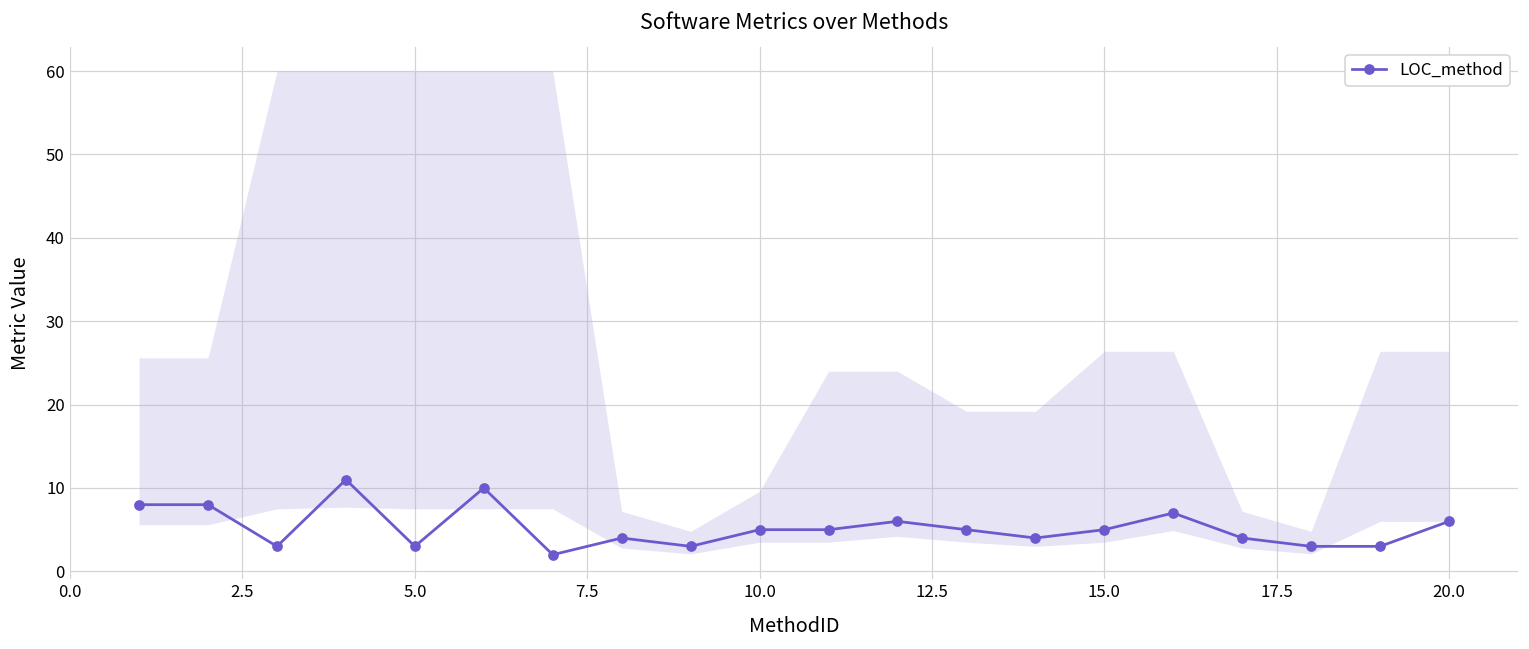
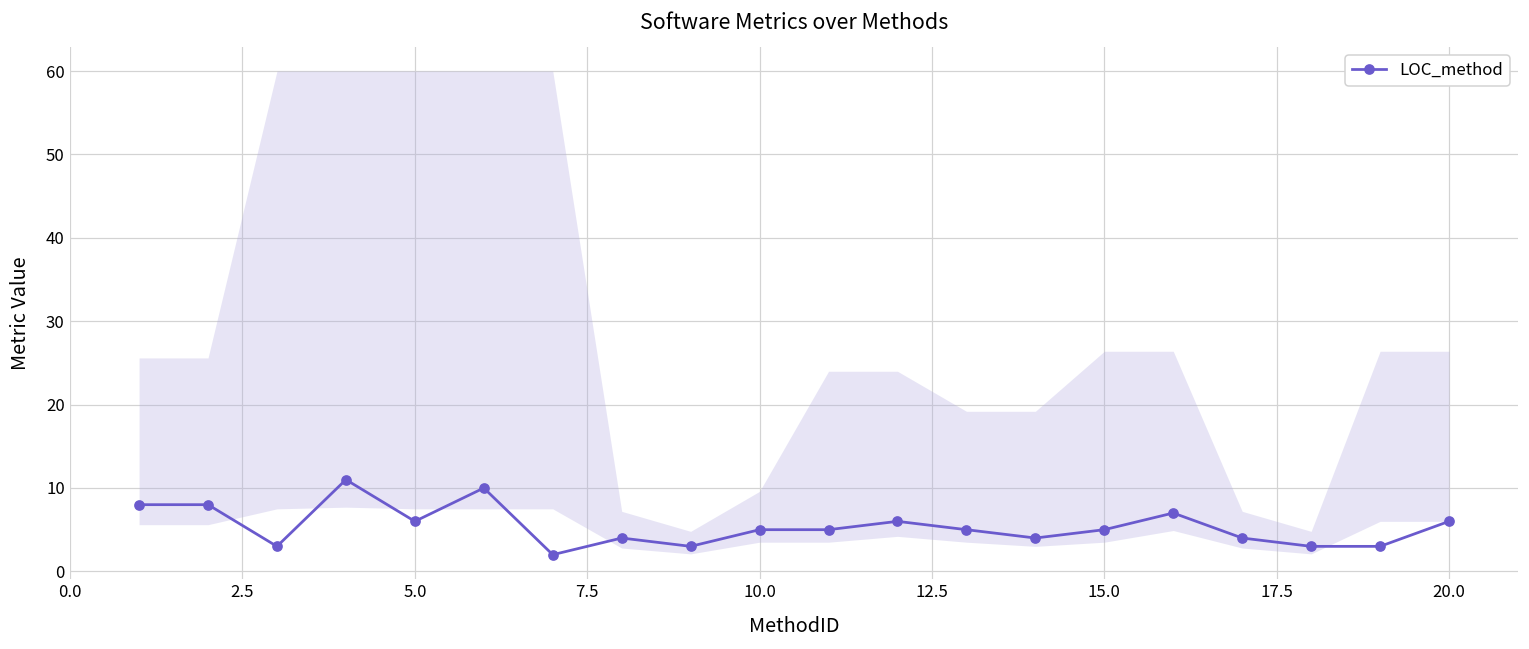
  {
    "LOC_method": {
-     "5.0": 3,
+     "5.0": 6,
      "10.0": 5,
      "15.0": 5,
      "20.0": 6
    }
  }
